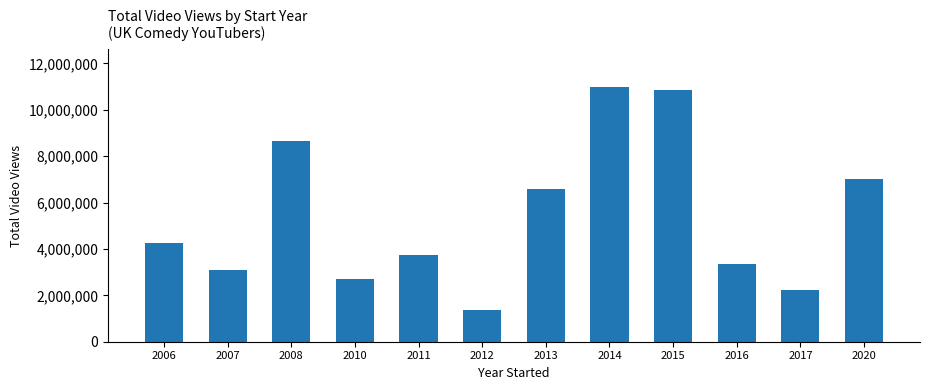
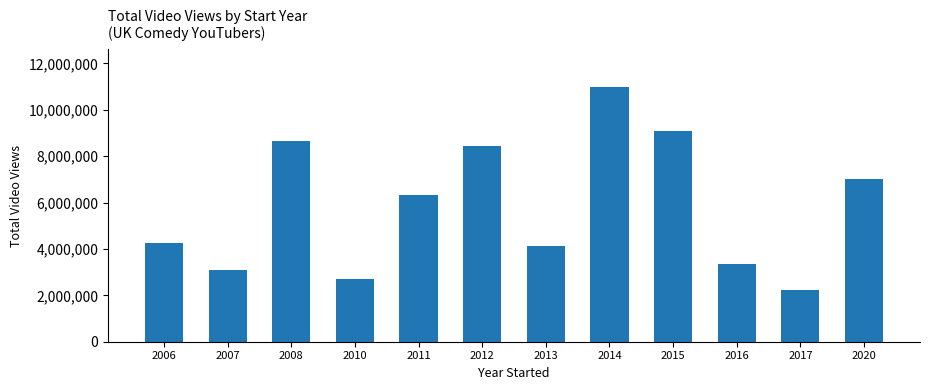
  {
    "2006": "4,300,000",
    "2007": "3,100,000",
    "2008": "8,600,000",
    "2010": "2,700,000",
-   "2011": "3,700,000",
-   "2012": "1,400,000",
-   "2013": "6,600,000",
+   "2011": "6,300,000",
+   "2012": "8,400,000",
+   "2013": "4,100,000",
    "2014": "11,000,000",
-   "2015": "10,900,000",
+   "2015": "9,100,000",
    "2016": "3,300,000",
    "2017": "2,200,000",
    "2020": "7,000,000"
  }
